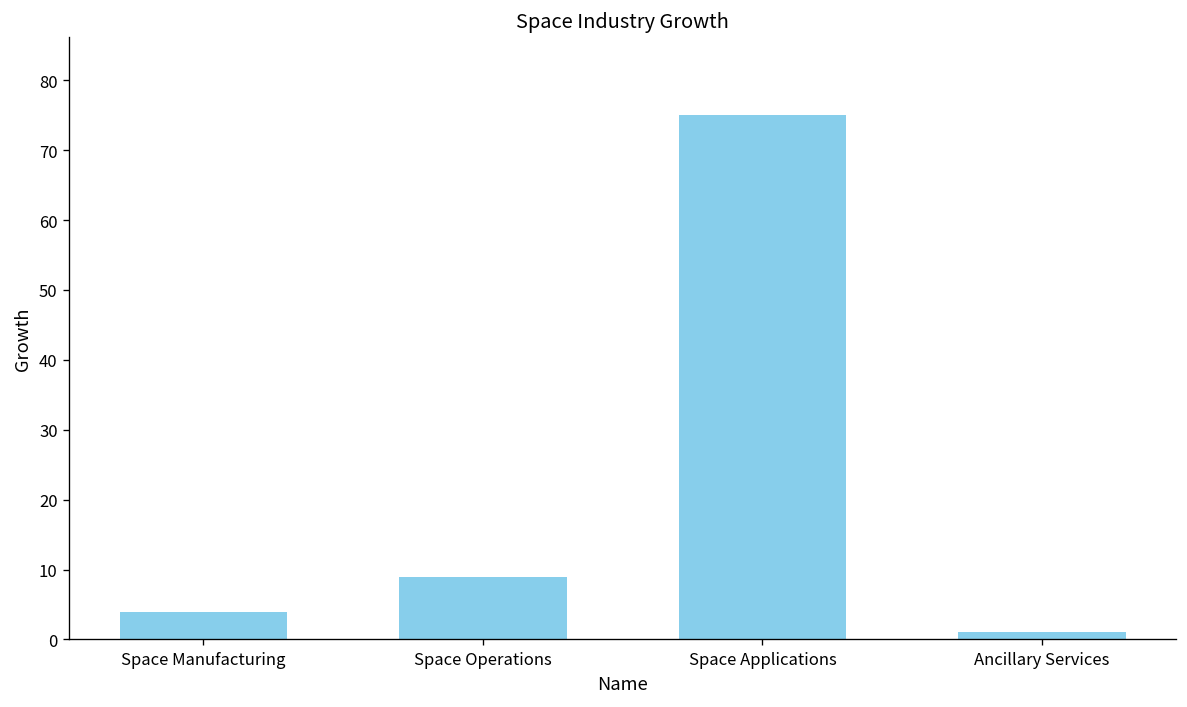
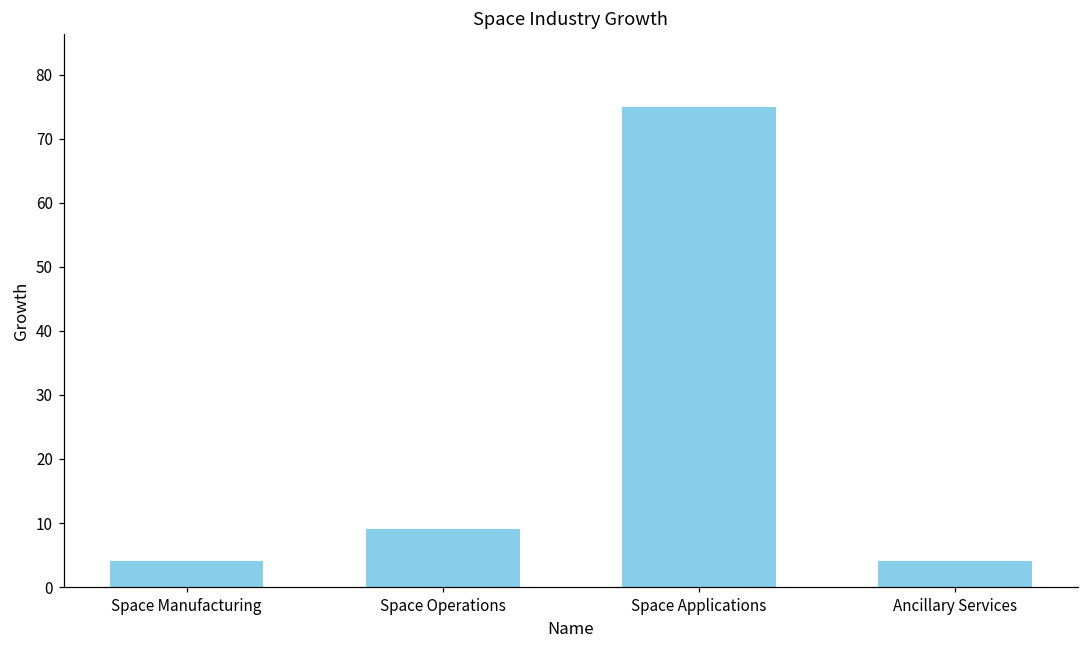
  {
    "Space Manufacturing": 4,
    "Space Operations": 9,
    "Space Applications": 75,
-   "Ancillary Services": 1
+   "Ancillary Services": 4
  }
